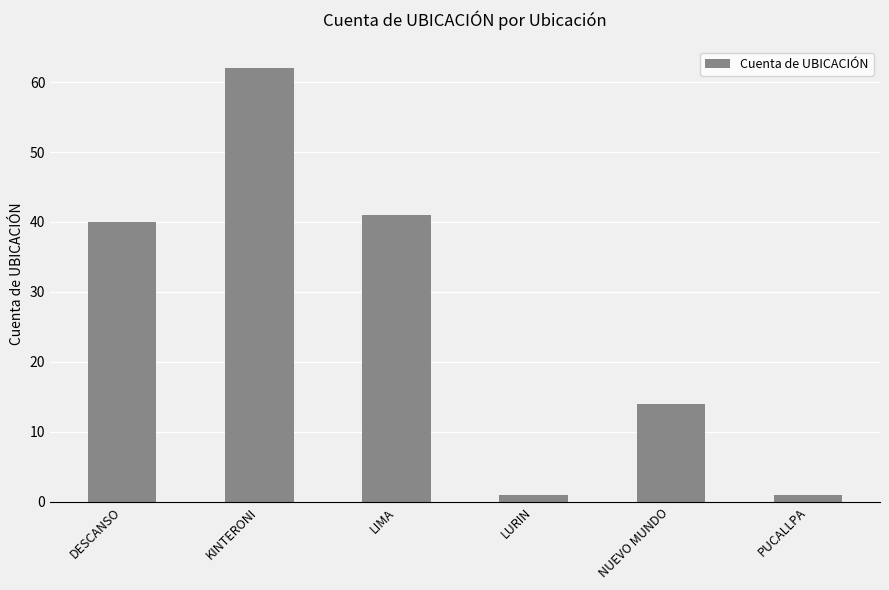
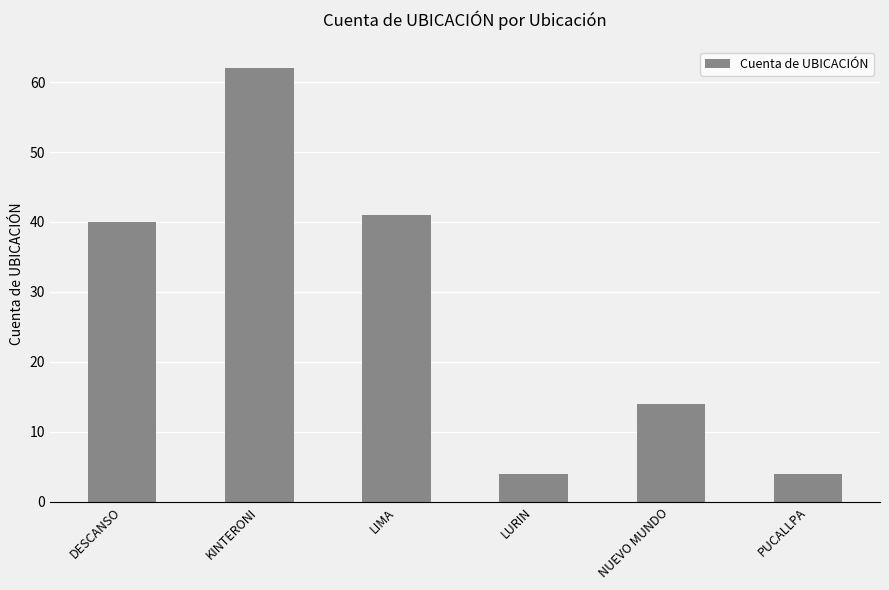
  {
    "DESCANSO": 40,
    "KINTERONI": 62,
    "LIMA": 41,
-   "LURIN": 1,
+   "LURIN": 4,
    "NUEVO MUNDO": 14,
-   "PUCALLPA": 1
+   "PUCALLPA": 4
  }
